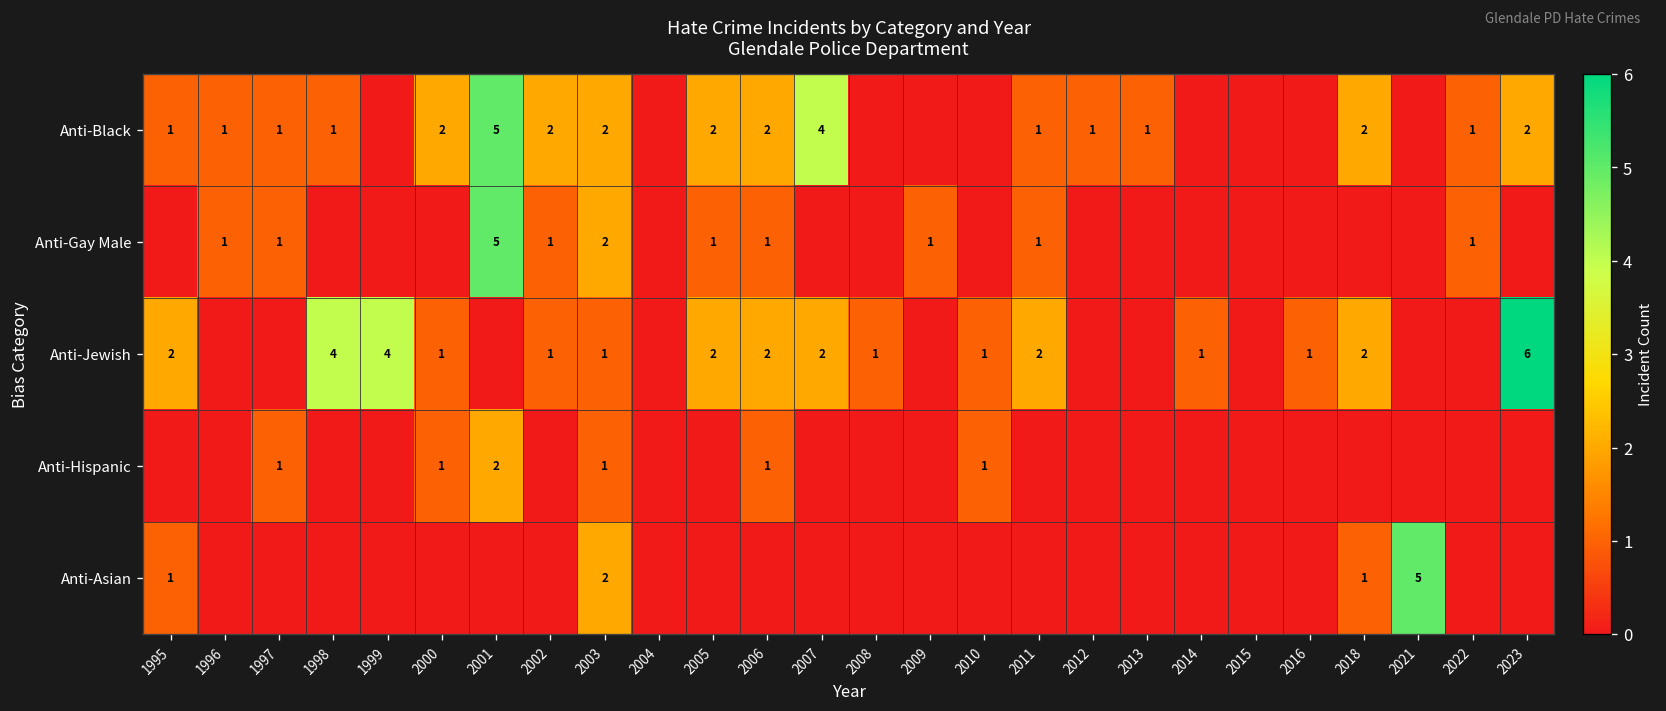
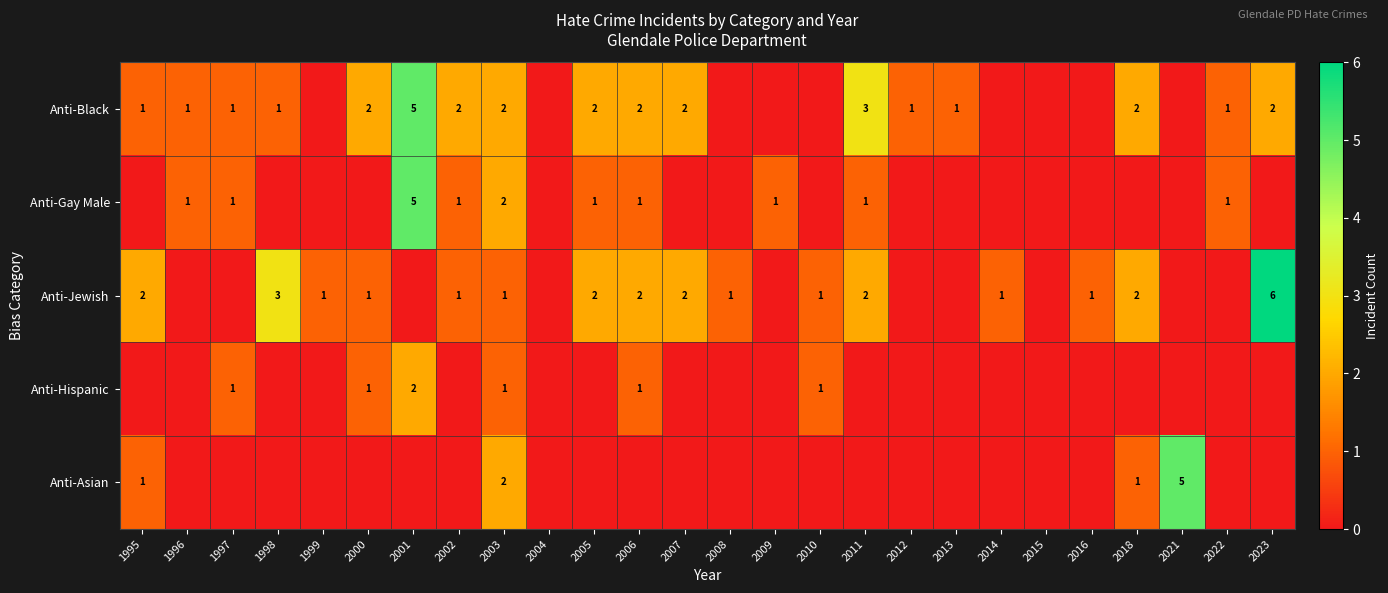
  {
    "Anti-Black": {
      "1995": 1,
      "1996": 1,
      "1997": 1,
      "1998": 1,
      "2000": 2,
      "2001": 5,
      "2002": 2,
      "2003": 2,
      "2005": 2,
      "2006": 2,
-     "2007": 4,
-     "2011": 1,
+     "2007": 2,
+     "2011": 3,
      "2012": 1,
      "2013": 1,
      "2018": 2,
      "2022": 1,
      "2023": 2
    },
    "Anti-Gay Male": {
      "1996": 1,
      "1997": 1,
      "2001": 5,
      "2002": 1,
      "2003": 2,
      "2005": 1,
      "2006": 1,
      "2009": 1,
      "2011": 1,
      "2022": 1
    },
    "Anti-Jewish": {
      "1995": 2,
-     "1998": 4,
-     "1999": 4,
+     "1998": 3,
+     "1999": 1,
      "2000": 1,
      "2002": 1,
      "2003": 1,
      "2005": 2,
      "2006": 2,
      "2007": 2,
      "2008": 1,
      "2010": 1,
      "2011": 2,
      "2014": 1,
      "2016": 1,
      "2018": 2,
      "2023": 6
    },
    "Anti-Hispanic": {
      "1997": 1,
      "2000": 1,
      "2001": 2,
      "2003": 1,
      "2006": 1,
      "2010": 1
    },
    "Anti-Asian": {
      "1995": 1,
      "2003": 2,
      "2018": 1,
      "2021": 5
    }
  }
